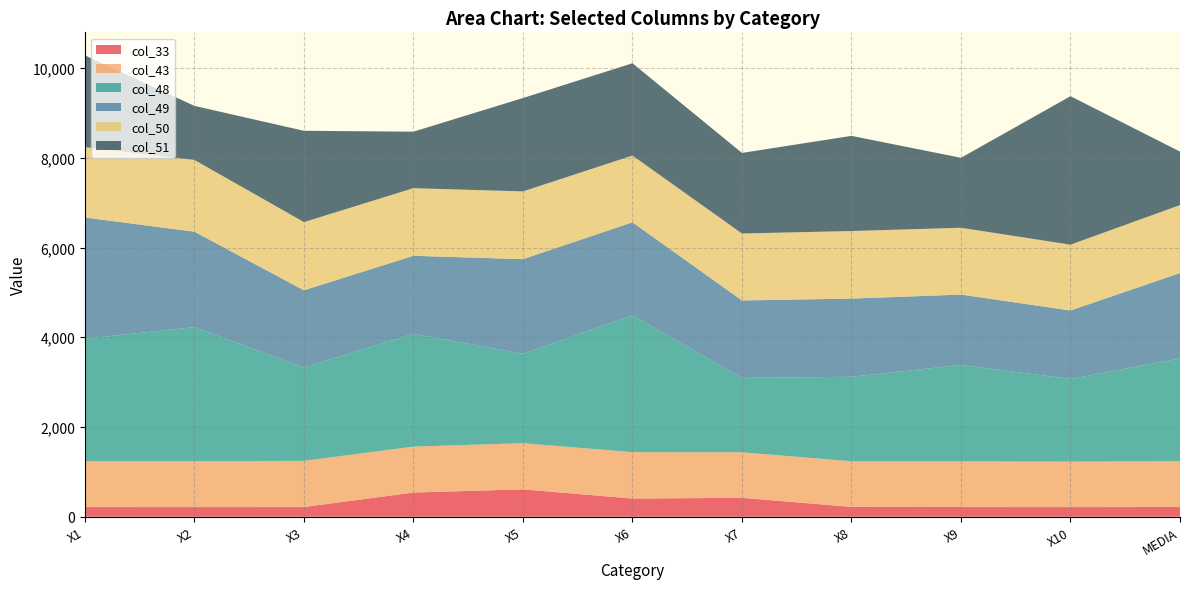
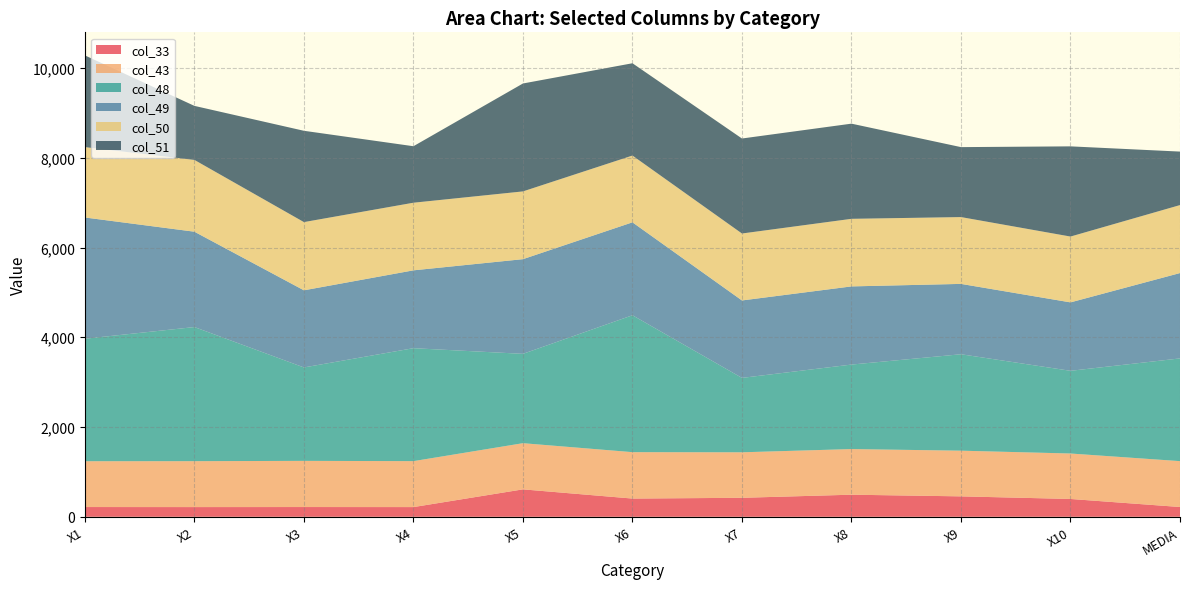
  {
    "col_33": {
      "X1": "200",
      "X2": "200",
      "X3": "200",
-     "X4": "500",
+     "X4": "200",
      "X5": "600",
      "X6": "400",
      "X7": "400",
-     "X8": "200",
-     "X9": "200",
-     "X10": "200",
+     "X8": "500",
+     "X9": "500",
+     "X10": "400",
      "MEDIA": "200"
    },
    "col_51": {
      "X1": "2,000",
      "X2": "1,200",
      "X3": "2,000",
      "X4": "1,300",
-     "X5": "2,100",
+     "X5": "2,400",
      "X6": "2,100",
-     "X7": "1,800",
+     "X7": "2,100",
      "X8": "2,100",
      "X9": "1,600",
-     "X10": "3,300",
+     "X10": "2,000",
      "MEDIA": "1,200"
    }
  }
